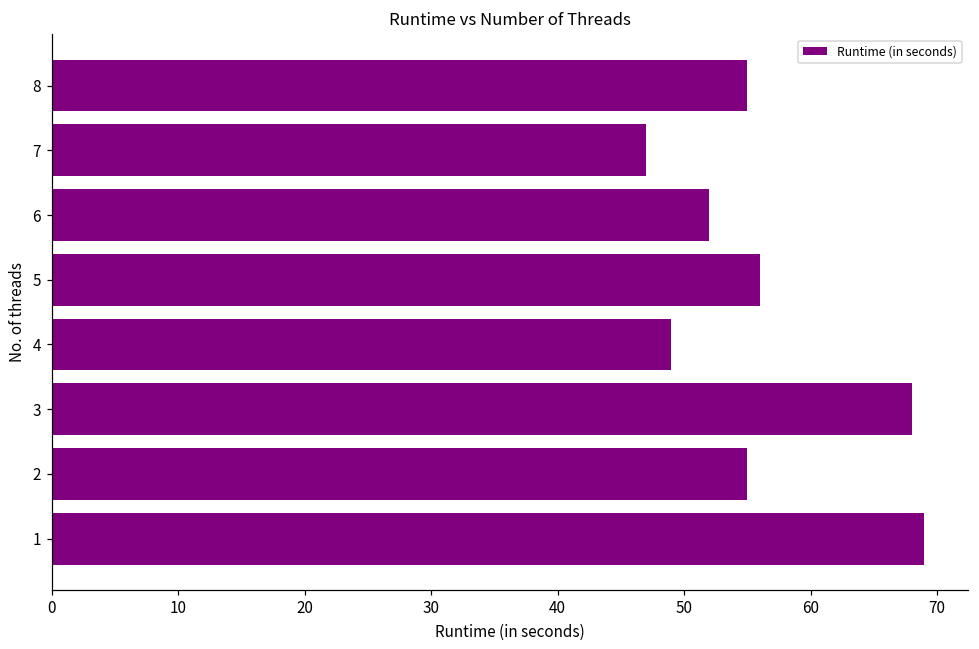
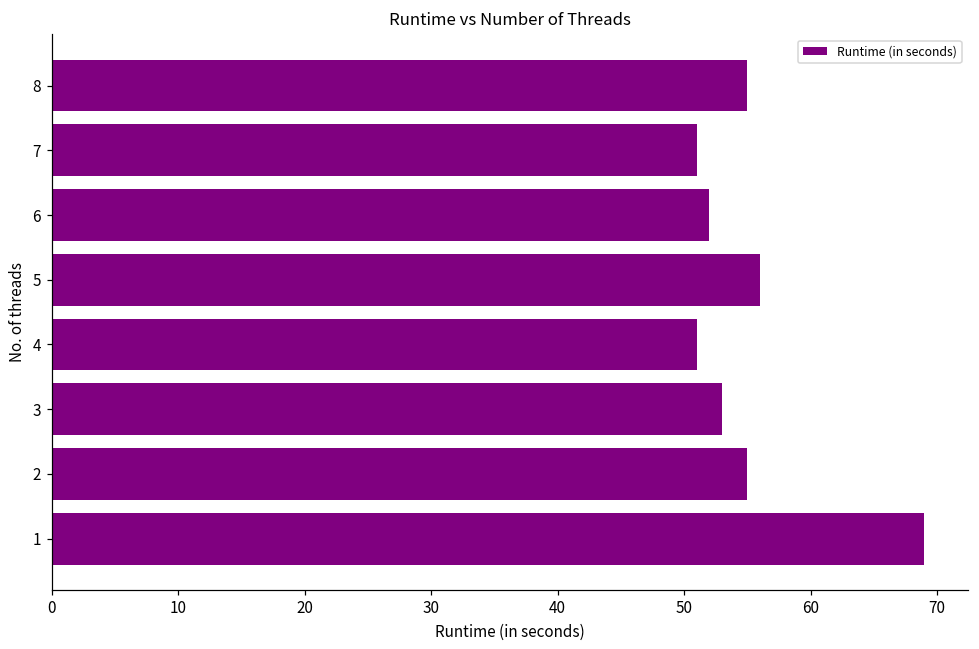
  {
    "8": 55,
-   "7": 47,
+   "7": 51,
    "6": 52,
    "5": 56,
-   "4": 49,
-   "3": 68,
+   "4": 51,
+   "3": 53,
    "2": 55,
    "1": 69
  }
